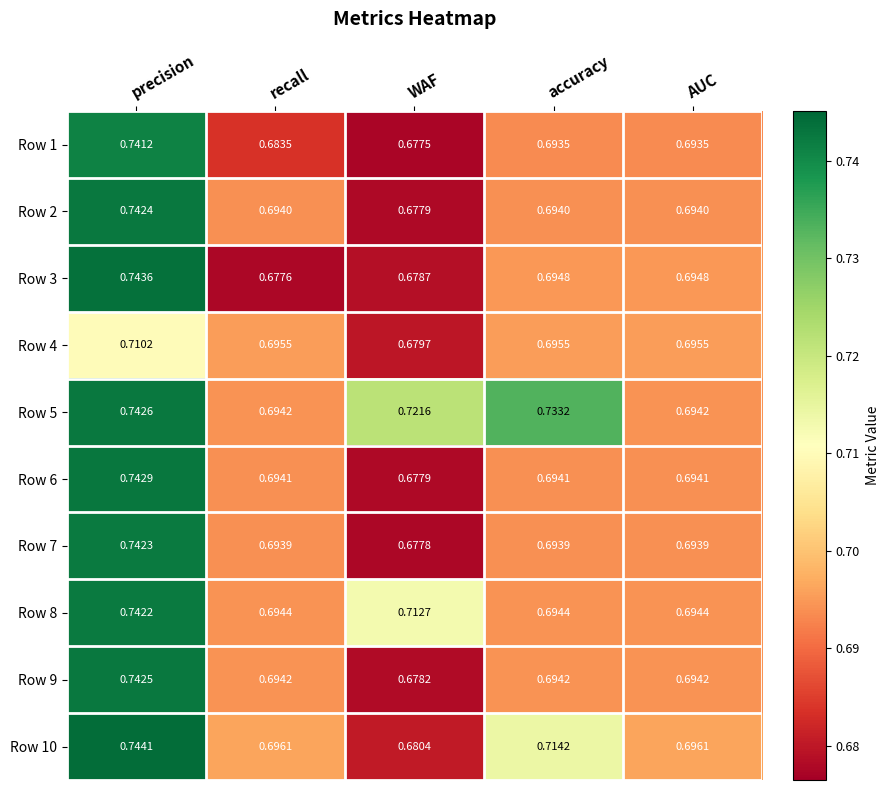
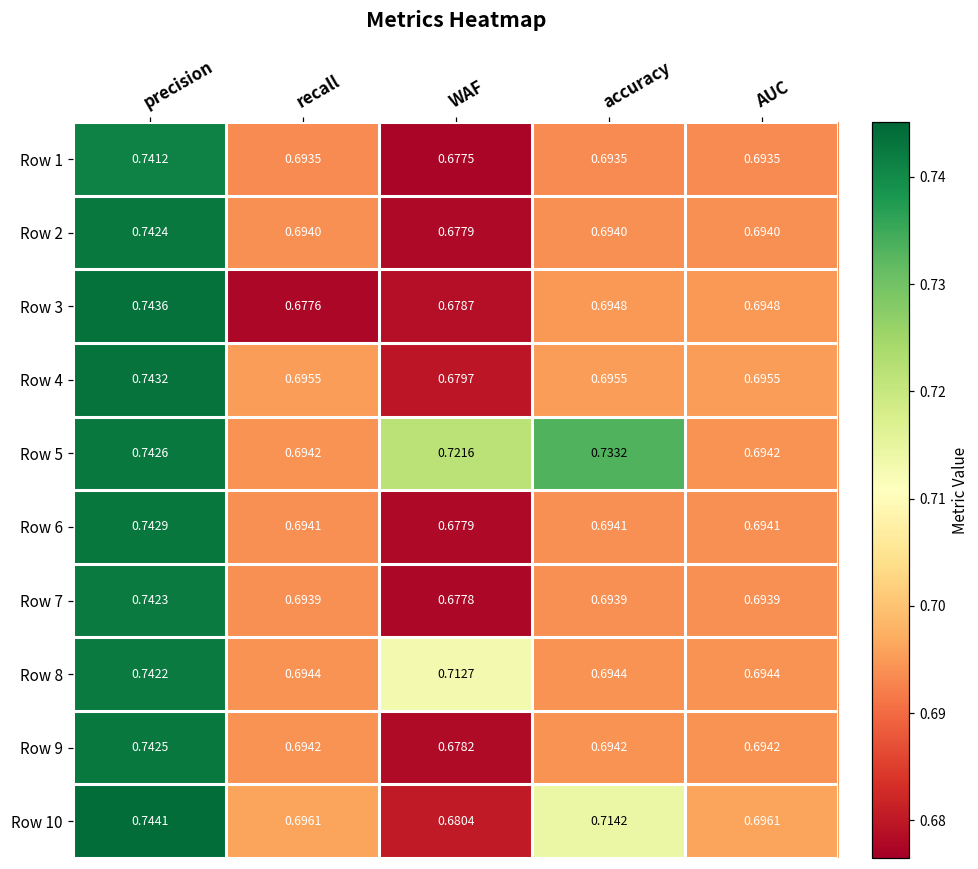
  {
    "Row 1": {
      "precision": 0.7412,
-     "recall": 0.6835,
+     "recall": 0.6935,
      "WAF": 0.6775,
      "accuracy": 0.6935,
      "AUC": 0.6935
    },
    "Row 2": {
      "precision": 0.7424,
      "recall": 0.6940,
      "WAF": 0.6779,
      "accuracy": 0.6940,
      "AUC": 0.6940
    },
    "Row 3": {
      "precision": 0.7436,
      "recall": 0.6776,
      "WAF": 0.6787,
      "accuracy": 0.6948,
      "AUC": 0.6948
    },
    "Row 4": {
-     "precision": 0.7102,
+     "precision": 0.7432,
      "recall": 0.6955,
      "WAF": 0.6797,
      "accuracy": 0.6955,
      "AUC": 0.6955
    },
    "Row 5": {
      "precision": 0.7426,
      "recall": 0.6942,
      "WAF": 0.7216,
      "accuracy": 0.7332,
      "AUC": 0.6942
    },
    "Row 6": {
      "precision": 0.7429,
      "recall": 0.6941,
      "WAF": 0.6779,
      "accuracy": 0.6941,
      "AUC": 0.6941
    },
    "Row 7": {
      "precision": 0.7423,
      "recall": 0.6939,
      "WAF": 0.6778,
      "accuracy": 0.6939,
      "AUC": 0.6939
    },
    "Row 8": {
      "precision": 0.7422,
      "recall": 0.6944,
      "WAF": 0.7127,
      "accuracy": 0.6944,
      "AUC": 0.6944
    },
    "Row 9": {
      "precision": 0.7425,
      "recall": 0.6942,
      "WAF": 0.6782,
      "accuracy": 0.6942,
      "AUC": 0.6942
    },
    "Row 10": {
      "precision": 0.7441,
      "recall": 0.6961,
      "WAF": 0.6804,
      "accuracy": 0.7142,
      "AUC": 0.6961
    }
  }
